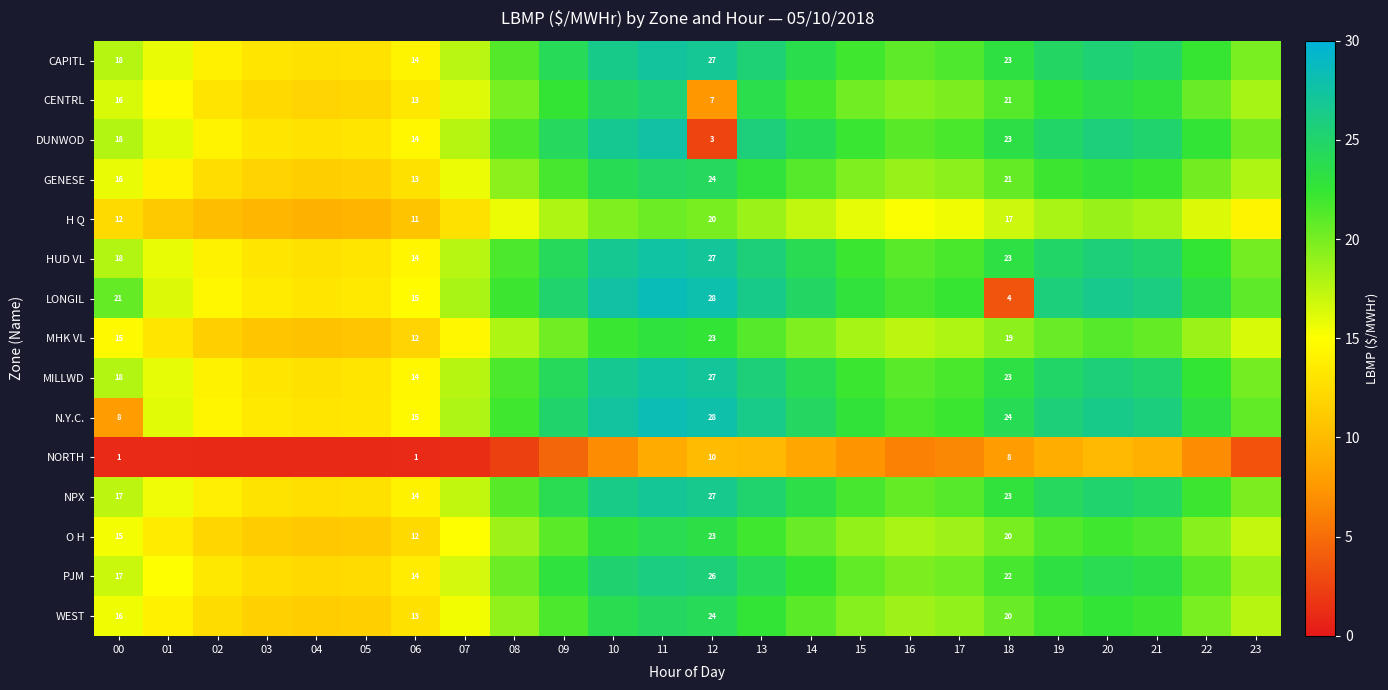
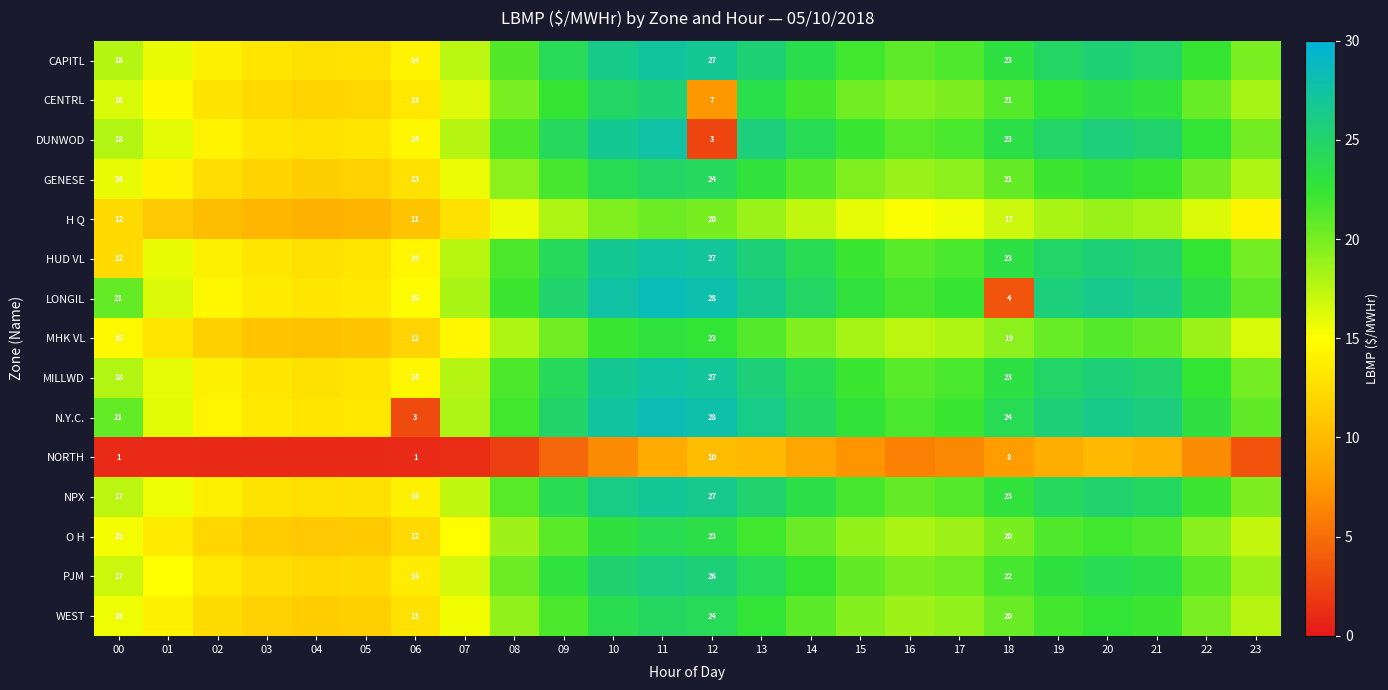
  {
    "CAPITL": {
      "00": 18,
      "06": 14,
      "12": 27,
      "18": 23
    },
    "CENTRL": {
      "00": 16,
      "06": 13,
      "12": 7,
      "18": 21
    },
    "DUNWOD": {
      "00": 18,
      "06": 14,
      "12": 3,
      "18": 23
    },
    "GENESE": {
      "00": 16,
      "06": 13,
      "12": 24,
      "18": 21
    },
    "H Q": {
      "00": 12,
      "06": 11,
      "12": 20,
      "18": 17
    },
    "HUD VL": {
-     "00": 18,
+     "00": 12,
      "06": 14,
      "12": 27,
      "18": 23
    },
    "LONGIL": {
      "00": 21,
      "06": 15,
      "12": 28,
      "18": 4
    },
    "MHK VL": {
      "00": 15,
      "06": 12,
      "12": 23,
      "18": 19
    },
    "MILLWD": {
      "00": 18,
      "06": 14,
      "12": 27,
      "18": 23
    },
    "N.Y.C.": {
-     "00": 8,
-     "06": 15,
+     "00": 21,
+     "06": 3,
      "12": 28,
      "18": 24
    },
    "NORTH": {
      "00": 1,
      "06": 1,
      "12": 10,
      "18": 8
    },
    "NPX": {
      "00": 17,
      "06": 14,
      "12": 27,
      "18": 23
    },
    "O H": {
      "00": 15,
      "06": 12,
      "12": 23,
      "18": 20
    },
    "PJM": {
      "00": 17,
      "06": 14,
      "12": 26,
      "18": 22
    },
    "WEST": {
      "00": 16,
      "06": 13,
      "12": 24,
      "18": 20
    }
  }
